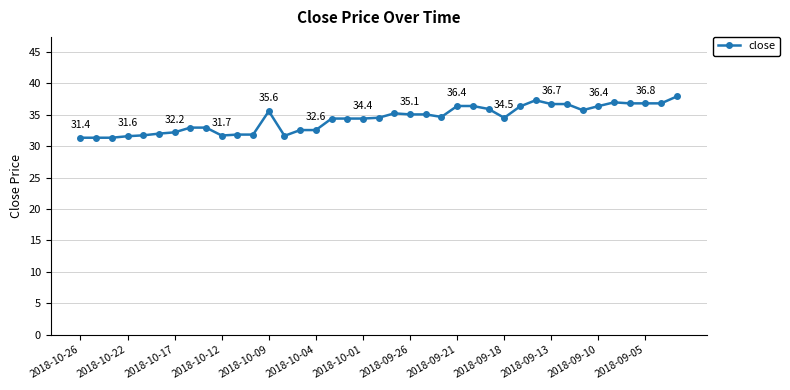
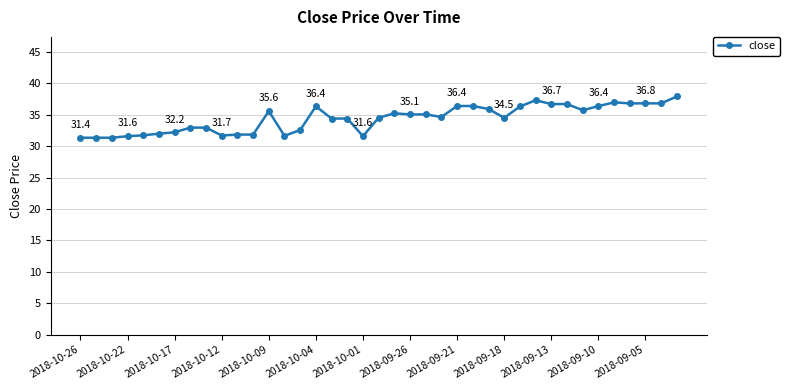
  {
    "2018-10-26": 31.4,
    "2018-10-22": 31.6,
    "2018-10-17": 32.2,
    "2018-10-12": 31.7,
    "2018-10-09": 35.6,
-   "2018-10-04": 32.6,
-   "2018-10-01": 34.4,
+   "2018-10-04": 36.4,
+   "2018-10-01": 31.6,
    "2018-09-26": 35.1,
    "2018-09-21": 36.4,
    "2018-09-18": 34.5,
    "2018-09-13": 36.7,
    "2018-09-10": 36.4,
    "2018-09-05": 36.8
  }
